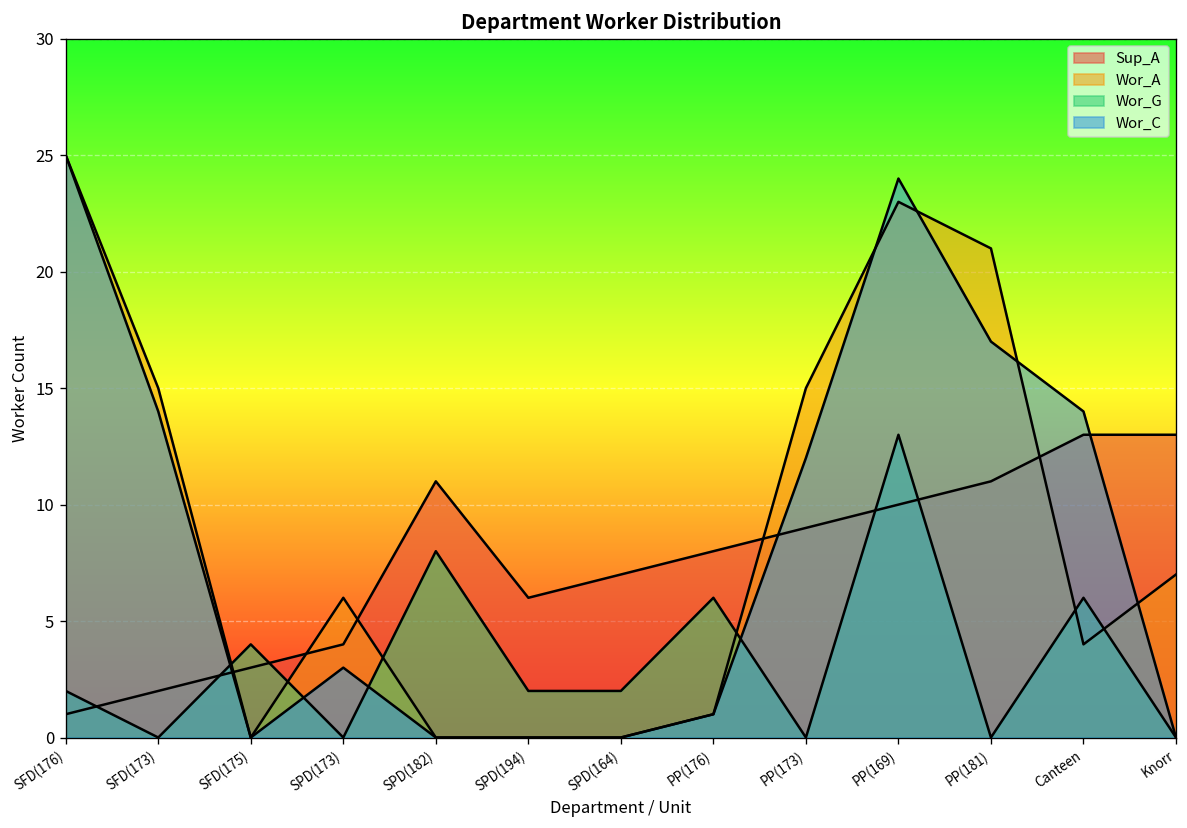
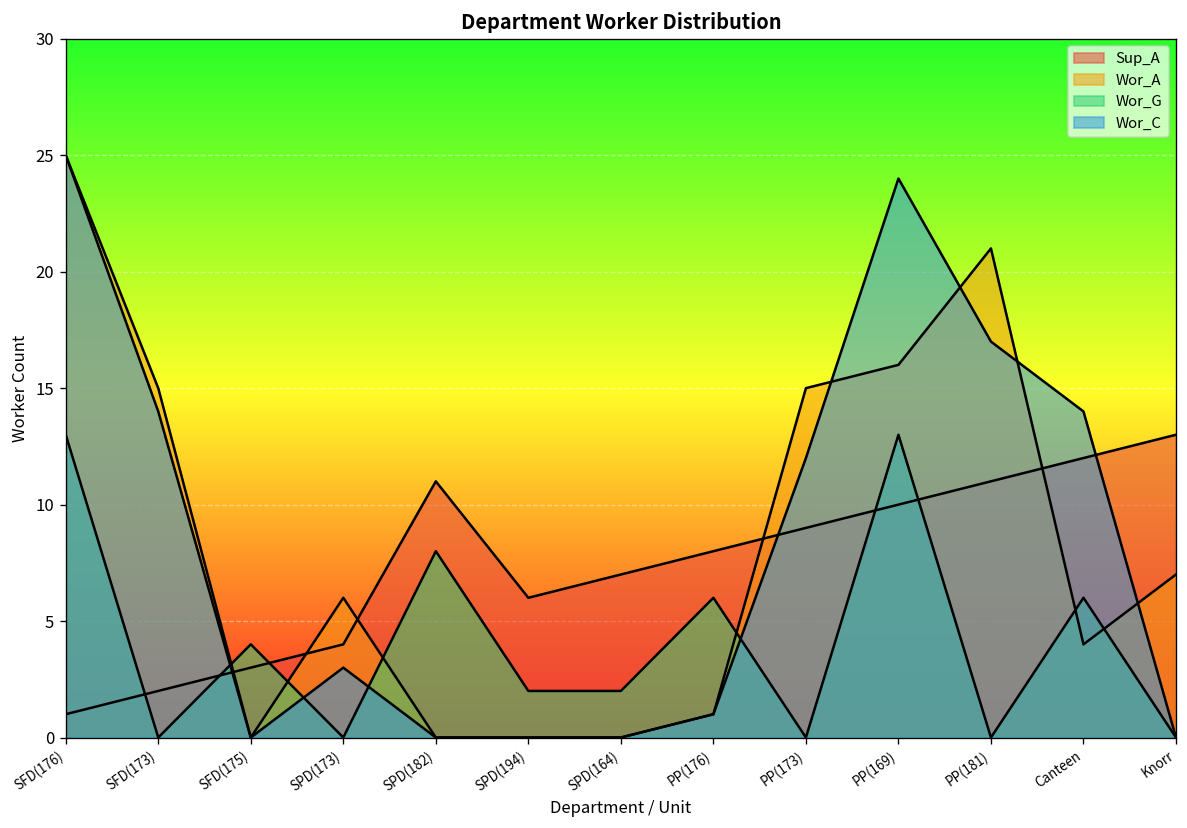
  {
    "Sup_A": {
      "SFD(176)": 1,
      "SFD(173)": 2,
      "SFD(175)": 3,
      "SPD(173)": 4,
      "SPD(182)": 11,
      "SPD(194)": 6,
      "SPD(164)": 7,
      "PP(176)": 8,
      "PP(173)": 9,
      "PP(169)": 10,
      "PP(181)": 11,
-     "Canteen": 13,
+     "Canteen": 12,
      "Knorr": 13
    },
    "Wor_A": {
      "SFD(173)": 15,
      "SPD(173)": 6,
      "PP(173)": 15,
-     "PP(169)": 23,
+     "PP(169)": 16,
      "PP(181)": 21,
      "Canteen": 4,
      "Knorr": 7
    },
    "Wor_G": {
-     "SFD(176)": 2,
+     "SFD(176)": 13,
      "SFD(173)": 0,
      "SFD(175)": 4,
      "SPD(173)": 0,
      "SPD(182)": 8,
      "SPD(194)": 2,
      "SPD(164)": 2,
      "PP(176)": 6,
      "PP(173)": 0,
      "PP(169)": 13,
      "PP(181)": 0,
      "Canteen": 6
    },
    "Wor_C": {
      "SFD(173)": 14,
      "SPD(173)": 3,
      "PP(173)": 12,
      "PP(169)": 24,
      "PP(181)": 17,
      "Canteen": 14
    }
  }
